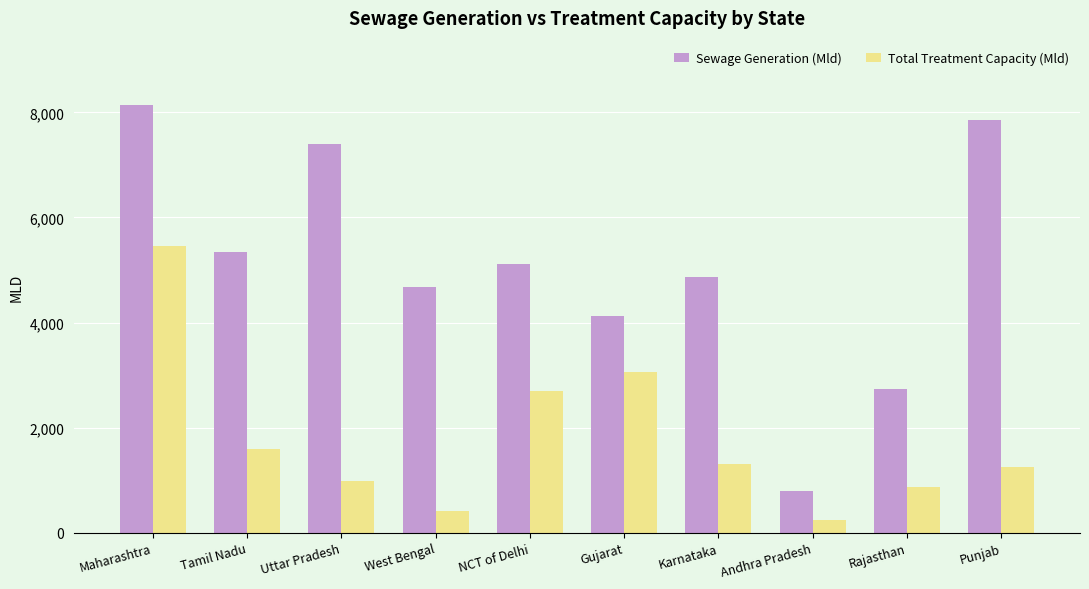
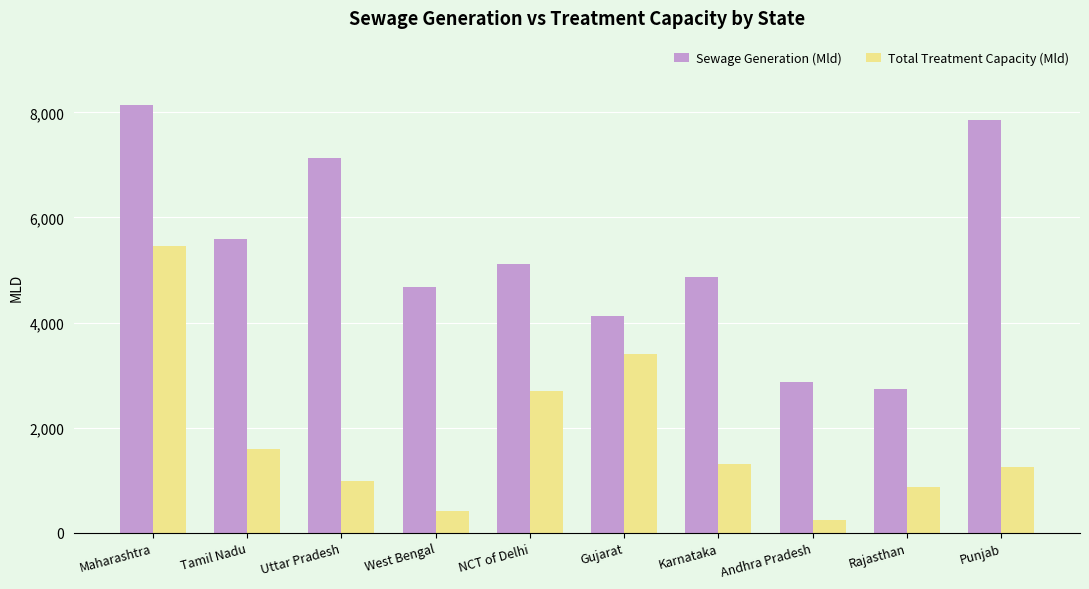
  {
    "Sewage Generation (Mld)": {
      "Maharashtra": "8,100",
-     "Tamil Nadu": "5,300",
-     "Uttar Pradesh": "7,400",
+     "Tamil Nadu": "5,600",
+     "Uttar Pradesh": "7,100",
      "West Bengal": "4,700",
      "NCT of Delhi": "5,100",
      "Gujarat": "4,100",
      "Karnataka": "4,900",
-     "Andhra Pradesh": "800",
+     "Andhra Pradesh": "2,900",
      "Rajasthan": "2,700",
      "Punjab": "7,900"
    },
    "Total Treatment Capacity (Mld)": {
      "Maharashtra": "5,500",
      "Tamil Nadu": "1,600",
      "Uttar Pradesh": "1,000",
      "West Bengal": "400",
      "NCT of Delhi": "2,700",
-     "Gujarat": "3,100",
+     "Gujarat": "3,400",
      "Karnataka": "1,300",
      "Andhra Pradesh": "200",
      "Rajasthan": "900",
      "Punjab": "1,200"
    }
  }
